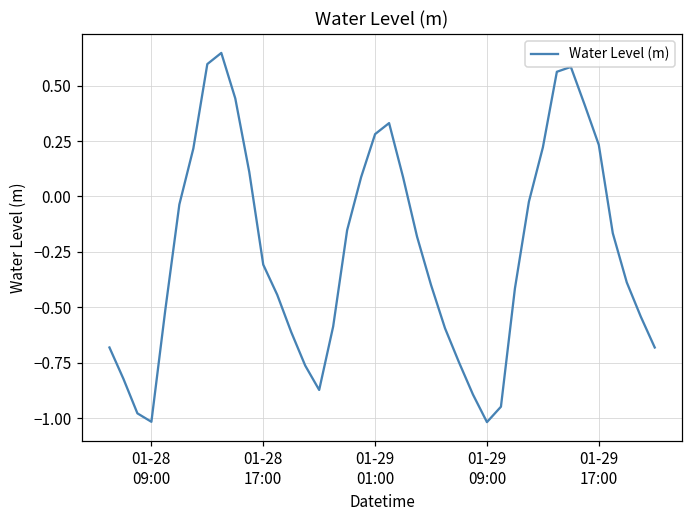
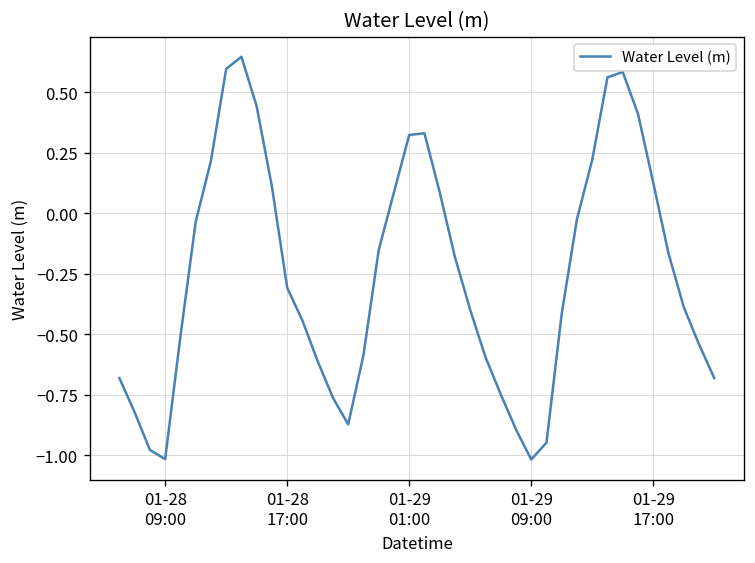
  {
    "01-28 09:00": -1.02,
    "01-28 17:00": -0.31,
-   "01-29 01:00": 0.28,
+   "01-29 01:00": 0.32,
    "01-29 09:00": -1.02,
-   "01-29 17:00": 0.23
+   "01-29 17:00": 0.13
  }
